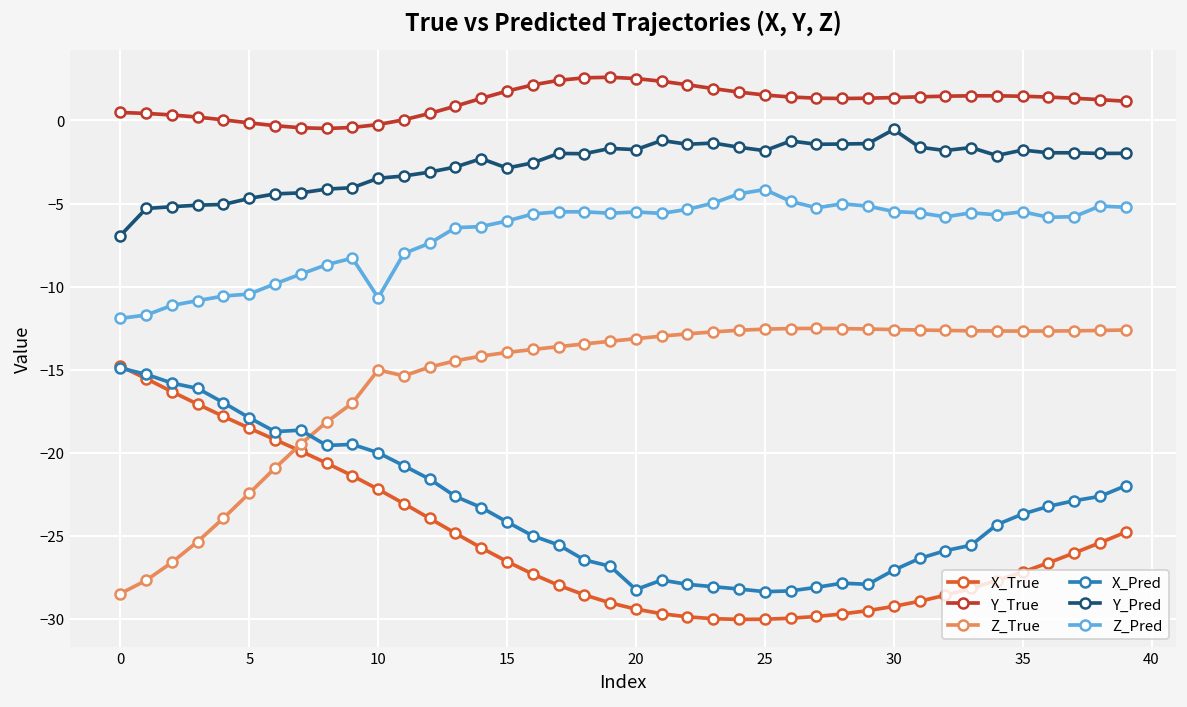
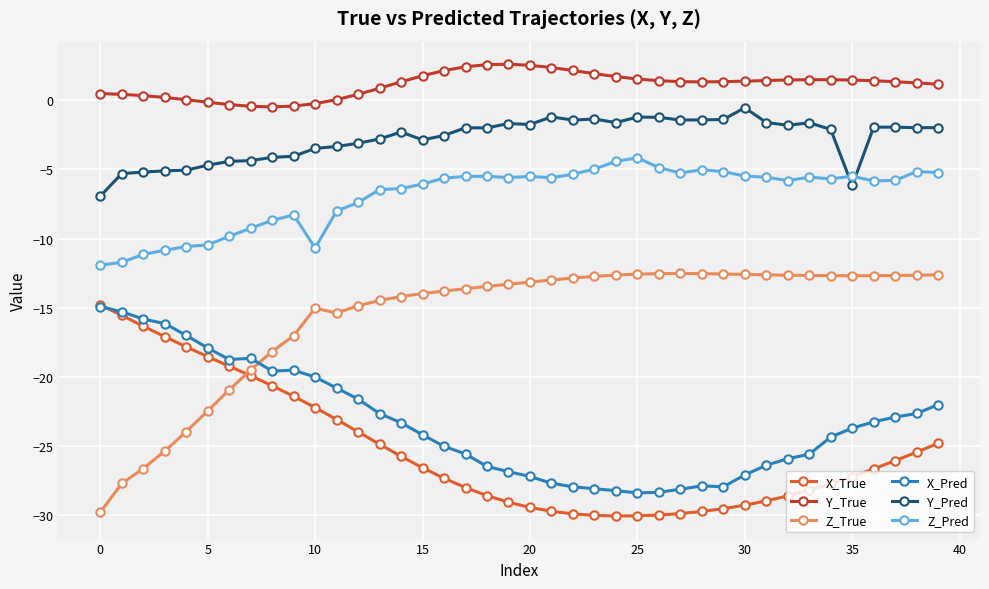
  {
    "Z_True": {
-     "0": -28.5,
+     "0": -29.8,
      "5": -22.4,
      "10": -15.0,
      "15": -14.0,
      "20": -13.1,
      "25": -12.6,
      "30": -12.6,
      "35": -12.7
    },
    "X_Pred": {
      "5": -17.9,
      "10": -20.0,
      "15": -24.2,
-     "20": -28.2,
+     "20": -27.2,
      "25": -28.4,
      "30": -27.1,
      "35": -23.7
    },
    "Y_Pred": {
      "0": -6.9,
      "5": -4.7,
      "10": -3.5,
      "15": -2.9,
      "20": -1.8,
-     "25": -1.8,
+     "25": -1.2,
      "30": -0.5,
-     "35": -1.8
+     "35": -6.2
    },
    "Z_Pred": {
      "0": -11.9,
      "5": -10.5,
      "10": -10.7,
      "15": -6.1,
      "20": -5.5,
      "25": -4.2,
      "30": -5.5,
      "35": -5.5
    }
  }
